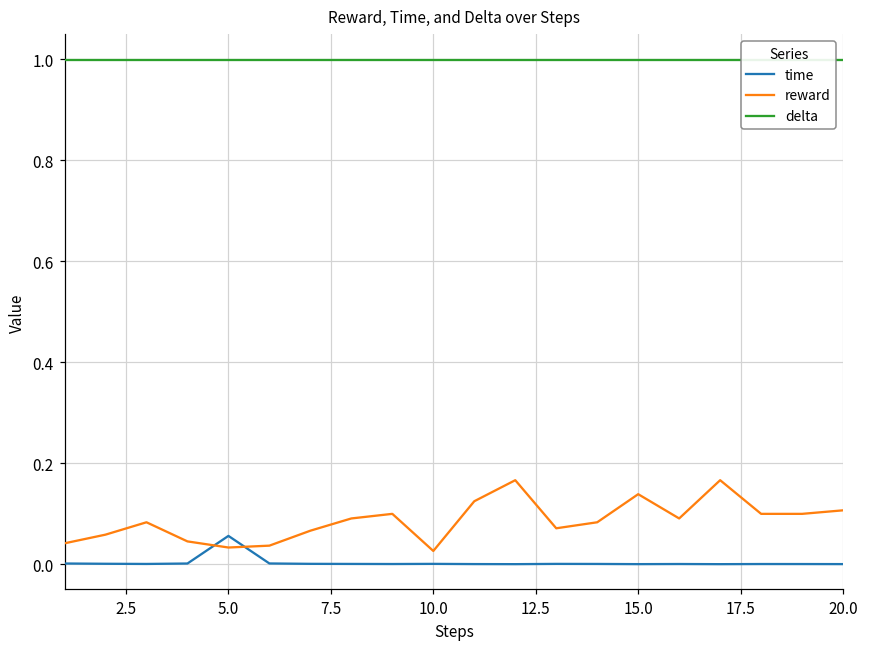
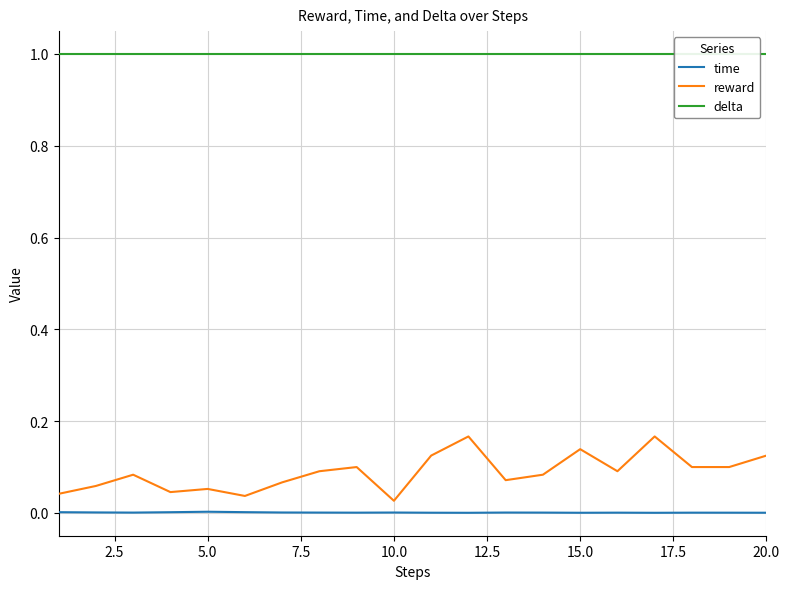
  {
    "time": {
-     "5.0": 0.06,
+     "5.0": 0.00,
      "10.0": 0.00,
      "15.0": 0.00,
      "20.0": 0.00
    },
    "reward": {
-     "5.0": 0.03,
+     "5.0": 0.05,
      "10.0": 0.03,
      "15.0": 0.14,
-     "20.0": 0.11
+     "20.0": 0.13
    },
    "delta": {
      "5.0": 1.00,
      "10.0": 1.00,
      "15.0": 1.00,
      "20.0": 1.00
    }
  }
